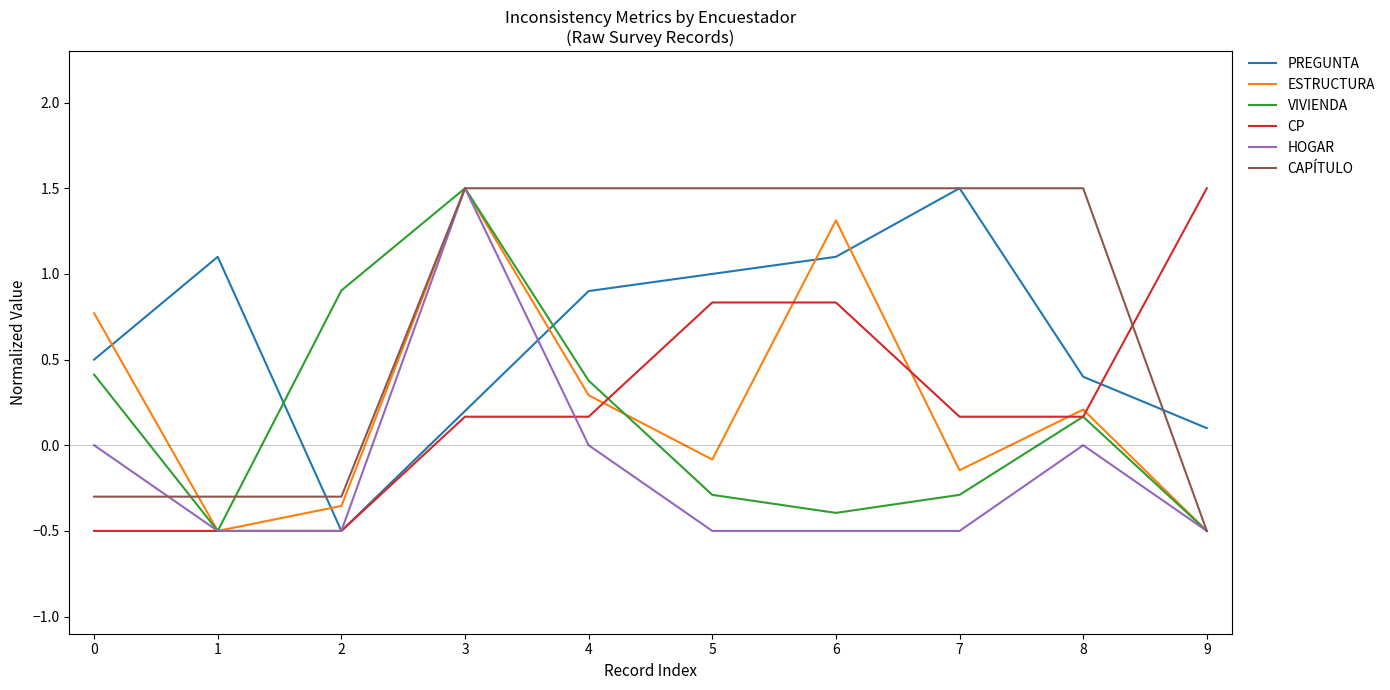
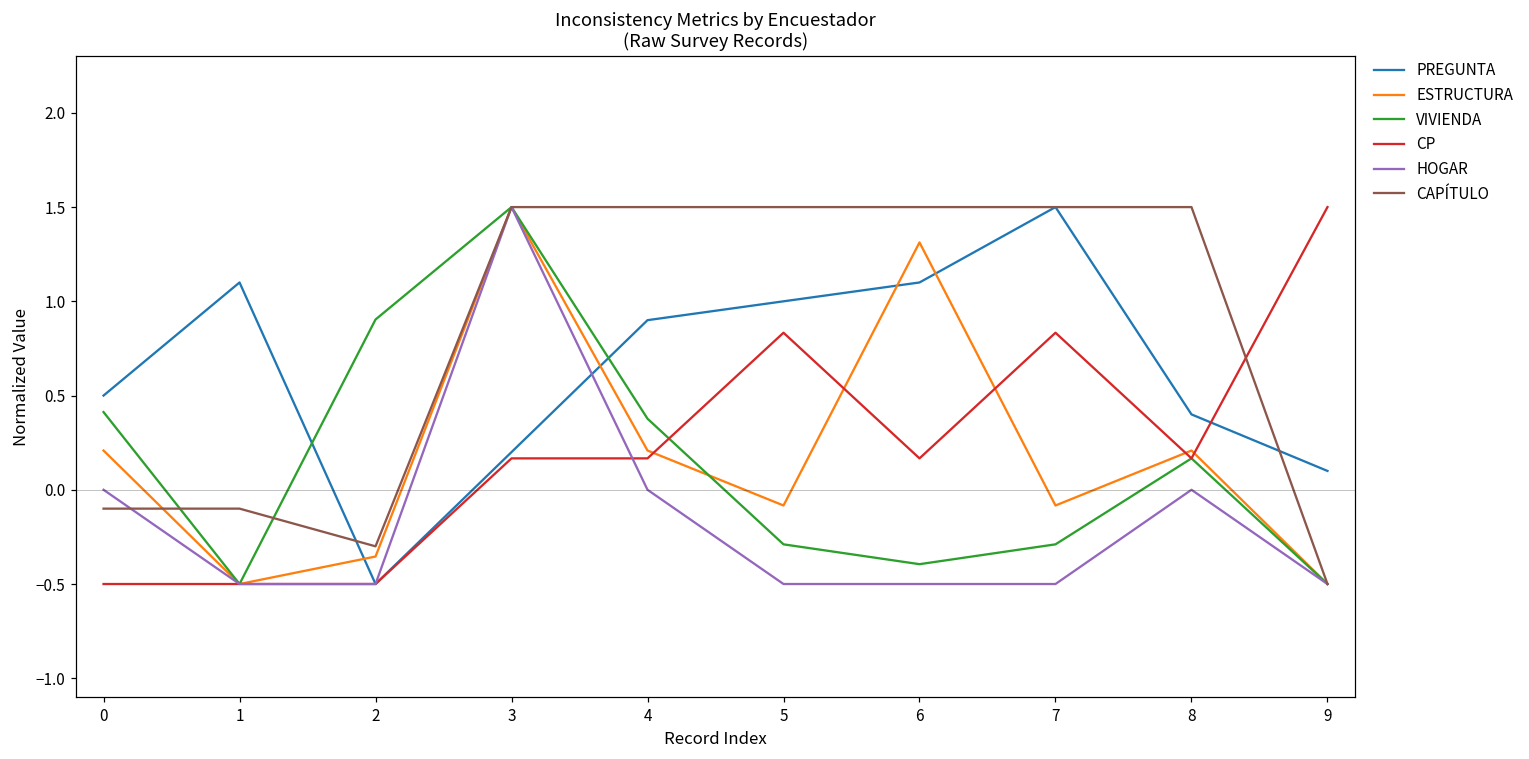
  {
    "PREGUNTA": {
      "0": 0.50,
      "1": 1.10,
      "3": 0.20,
      "4": 0.90,
      "5": 1.00,
      "6": 1.10,
      "8": 0.40,
      "9": 0.10
    },
    "ESTRUCTURA": {
-     "0": 0.77,
+     "0": 0.21,
      "2": -0.35,
-     "4": 0.29,
+     "4": 0.21,
      "5": -0.08,
      "6": 1.31,
-     "7": -0.15,
+     "7": -0.08,
      "8": 0.21
    },
    "VIVIENDA": {
      "0": 0.41,
      "2": 0.90,
      "4": 0.38,
      "5": -0.29,
      "6": -0.39,
      "7": -0.29
    },
    "CP": {
      "0": -0.50,
      "3": 0.17,
      "4": 0.17,
      "5": 0.83,
-     "6": 0.83,
-     "7": 0.17,
+     "6": 0.17,
+     "7": 0.83,
      "9": 1.50
    },
    "HOGAR": {
      "0": 0.00,
      "4": 0.00,
      "5": -0.50,
      "6": -0.50,
      "7": -0.50,
      "8": 0.00
    },
    "CAPÍTULO": {
-     "0": -0.30,
-     "1": -0.30,
+     "0": -0.10,
+     "1": -0.10,
      "2": -0.30,
      "4": 1.50,
      "5": 1.50,
      "6": 1.50,
      "8": 1.50
    }
  }
